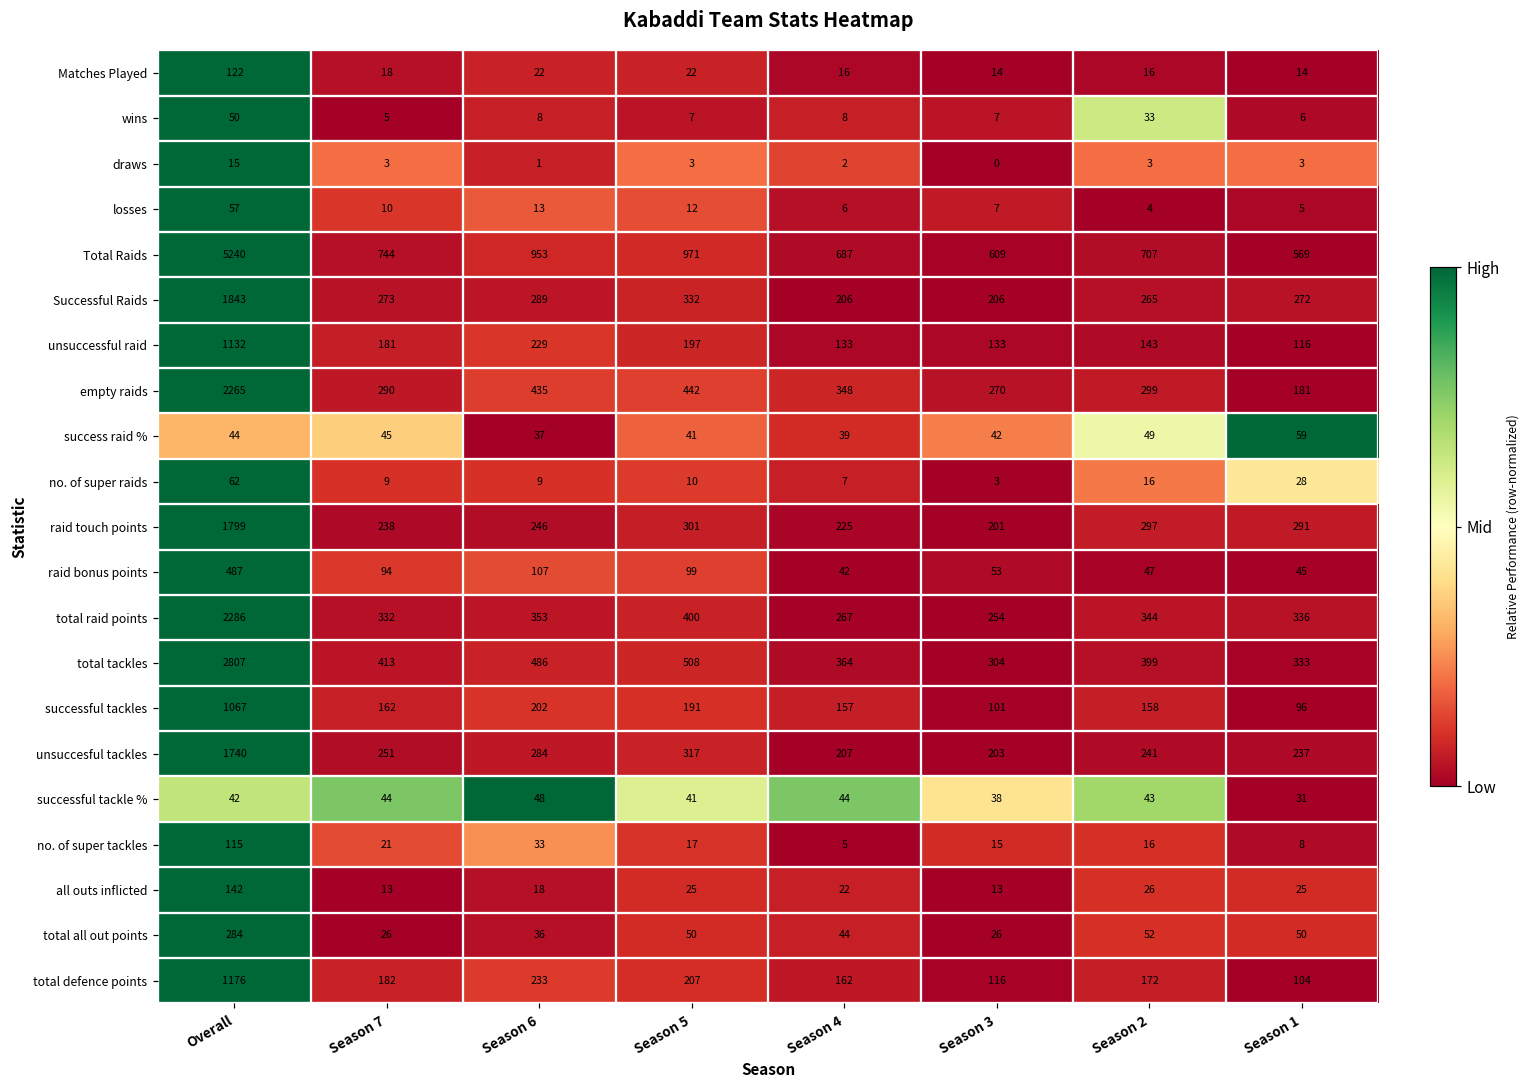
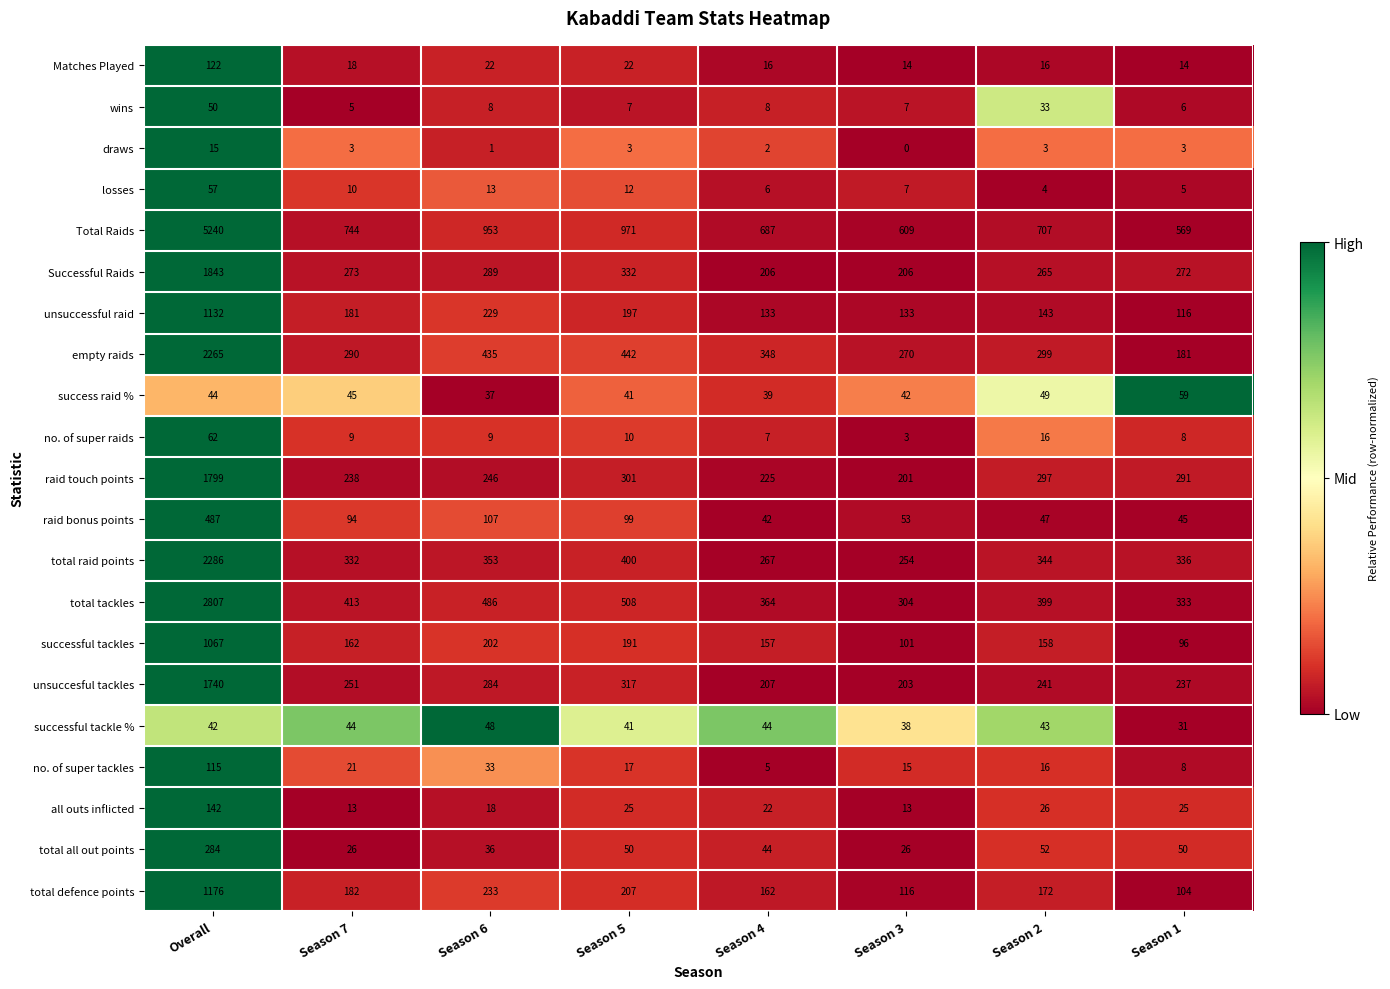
  {
    "Matches Played": {
      "Overall": 122,
      "Season 7": 18,
      "Season 6": 22,
      "Season 5": 22,
      "Season 4": 16,
      "Season 3": 14,
      "Season 2": 16,
      "Season 1": 14
    },
    "wins": {
      "Overall": 50,
      "Season 7": 5,
      "Season 6": 8,
      "Season 5": 7,
      "Season 4": 8,
      "Season 3": 7,
      "Season 2": 33,
      "Season 1": 6
    },
    "draws": {
      "Overall": 15,
      "Season 7": 3,
      "Season 6": 1,
      "Season 5": 3,
      "Season 4": 2,
      "Season 3": 0,
      "Season 2": 3,
      "Season 1": 3
    },
    "losses": {
      "Overall": 57,
      "Season 7": 10,
      "Season 6": 13,
      "Season 5": 12,
      "Season 4": 6,
      "Season 3": 7,
      "Season 2": 4,
      "Season 1": 5
    },
    "Total Raids": {
      "Overall": 5240,
      "Season 7": 744,
      "Season 6": 953,
      "Season 5": 971,
      "Season 4": 687,
      "Season 3": 609,
      "Season 2": 707,
      "Season 1": 569
    },
    "Successful Raids": {
      "Overall": 1843,
      "Season 7": 273,
      "Season 6": 289,
      "Season 5": 332,
      "Season 4": 206,
      "Season 3": 206,
      "Season 2": 265,
      "Season 1": 272
    },
    "unsuccessful raid": {
      "Overall": 1132,
      "Season 7": 181,
      "Season 6": 229,
      "Season 5": 197,
      "Season 4": 133,
      "Season 3": 133,
      "Season 2": 143,
      "Season 1": 116
    },
    "empty raids": {
      "Overall": 2265,
      "Season 7": 290,
      "Season 6": 435,
      "Season 5": 442,
      "Season 4": 348,
      "Season 3": 270,
      "Season 2": 299,
      "Season 1": 181
    },
    "success raid %": {
      "Overall": 44,
      "Season 7": 45,
      "Season 6": 37,
      "Season 5": 41,
      "Season 4": 39,
      "Season 3": 42,
      "Season 2": 49,
      "Season 1": 59
    },
    "no. of super raids": {
      "Overall": 62,
      "Season 7": 9,
      "Season 6": 9,
      "Season 5": 10,
      "Season 4": 7,
      "Season 3": 3,
      "Season 2": 16,
-     "Season 1": 28
+     "Season 1": 8
    },
    "raid touch points": {
      "Overall": 1799,
      "Season 7": 238,
      "Season 6": 246,
      "Season 5": 301,
      "Season 4": 225,
      "Season 3": 201,
      "Season 2": 297,
      "Season 1": 291
    },
    "raid bonus points": {
      "Overall": 487,
      "Season 7": 94,
      "Season 6": 107,
      "Season 5": 99,
      "Season 4": 42,
      "Season 3": 53,
      "Season 2": 47,
      "Season 1": 45
    },
    "total raid points": {
      "Overall": 2286,
      "Season 7": 332,
      "Season 6": 353,
      "Season 5": 400,
      "Season 4": 267,
      "Season 3": 254,
      "Season 2": 344,
      "Season 1": 336
    },
    "total tackles": {
      "Overall": 2807,
      "Season 7": 413,
      "Season 6": 486,
      "Season 5": 508,
      "Season 4": 364,
      "Season 3": 304,
      "Season 2": 399,
      "Season 1": 333
    },
    "successful tackles": {
      "Overall": 1067,
      "Season 7": 162,
      "Season 6": 202,
      "Season 5": 191,
      "Season 4": 157,
      "Season 3": 101,
      "Season 2": 158,
      "Season 1": 96
    },
    "unsuccesful tackles": {
      "Overall": 1740,
      "Season 7": 251,
      "Season 6": 284,
      "Season 5": 317,
      "Season 4": 207,
      "Season 3": 203,
      "Season 2": 241,
      "Season 1": 237
    },
    "successful tackle %": {
      "Overall": 42,
      "Season 7": 44,
      "Season 6": 48,
      "Season 5": 41,
      "Season 4": 44,
      "Season 3": 38,
      "Season 2": 43,
      "Season 1": 31
    },
    "no. of super tackles": {
      "Overall": 115,
      "Season 7": 21,
      "Season 6": 33,
      "Season 5": 17,
      "Season 4": 5,
      "Season 3": 15,
      "Season 2": 16,
      "Season 1": 8
    },
    "all outs inflicted": {
      "Overall": 142,
      "Season 7": 13,
      "Season 6": 18,
      "Season 5": 25,
      "Season 4": 22,
      "Season 3": 13,
      "Season 2": 26,
      "Season 1": 25
    },
    "total all out points": {
      "Overall": 284,
      "Season 7": 26,
      "Season 6": 36,
      "Season 5": 50,
      "Season 4": 44,
      "Season 3": 26,
      "Season 2": 52,
      "Season 1": 50
    },
    "total defence points": {
      "Overall": 1176,
      "Season 7": 182,
      "Season 6": 233,
      "Season 5": 207,
      "Season 4": 162,
      "Season 3": 116,
      "Season 2": 172,
      "Season 1": 104
    }
  }
